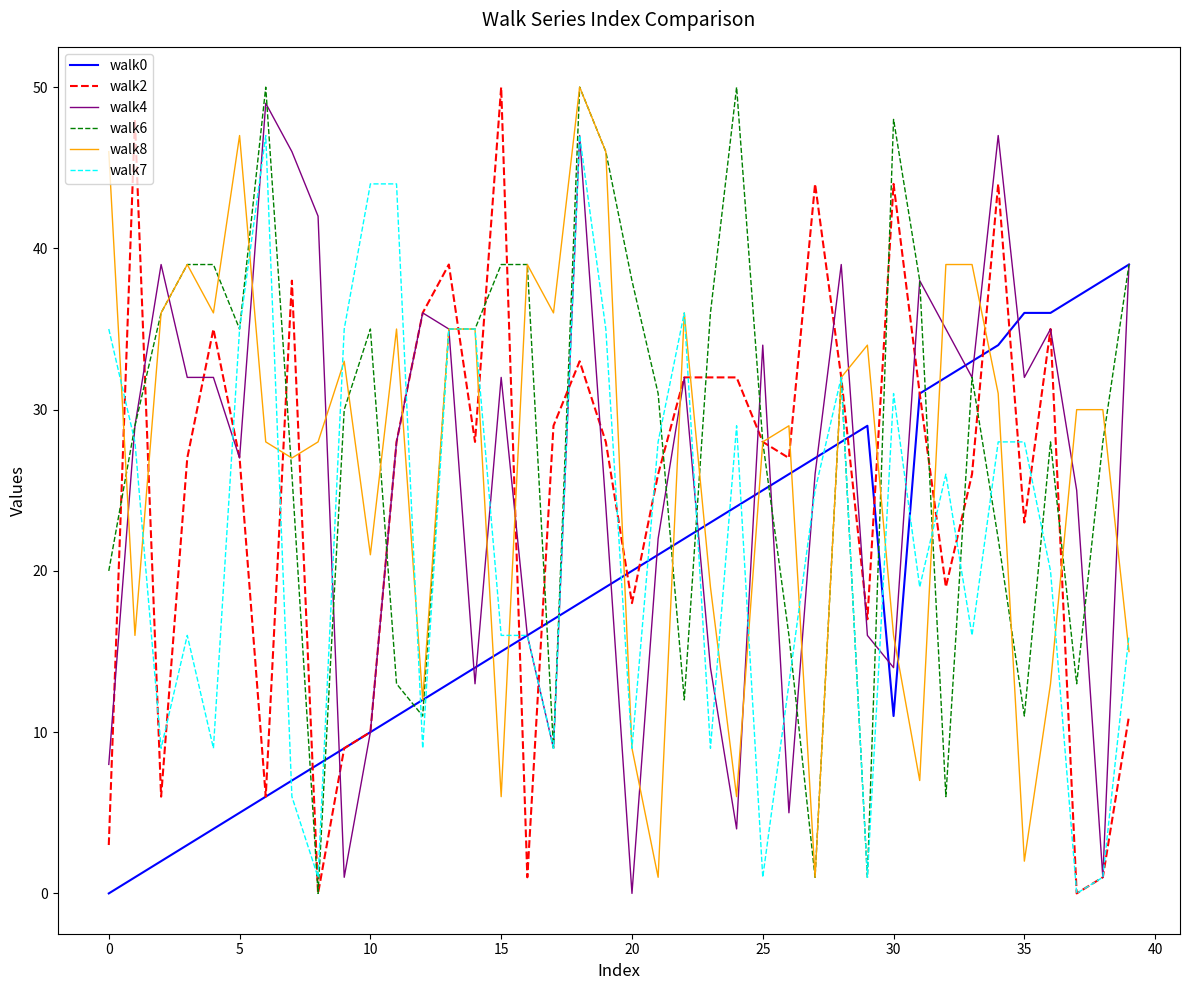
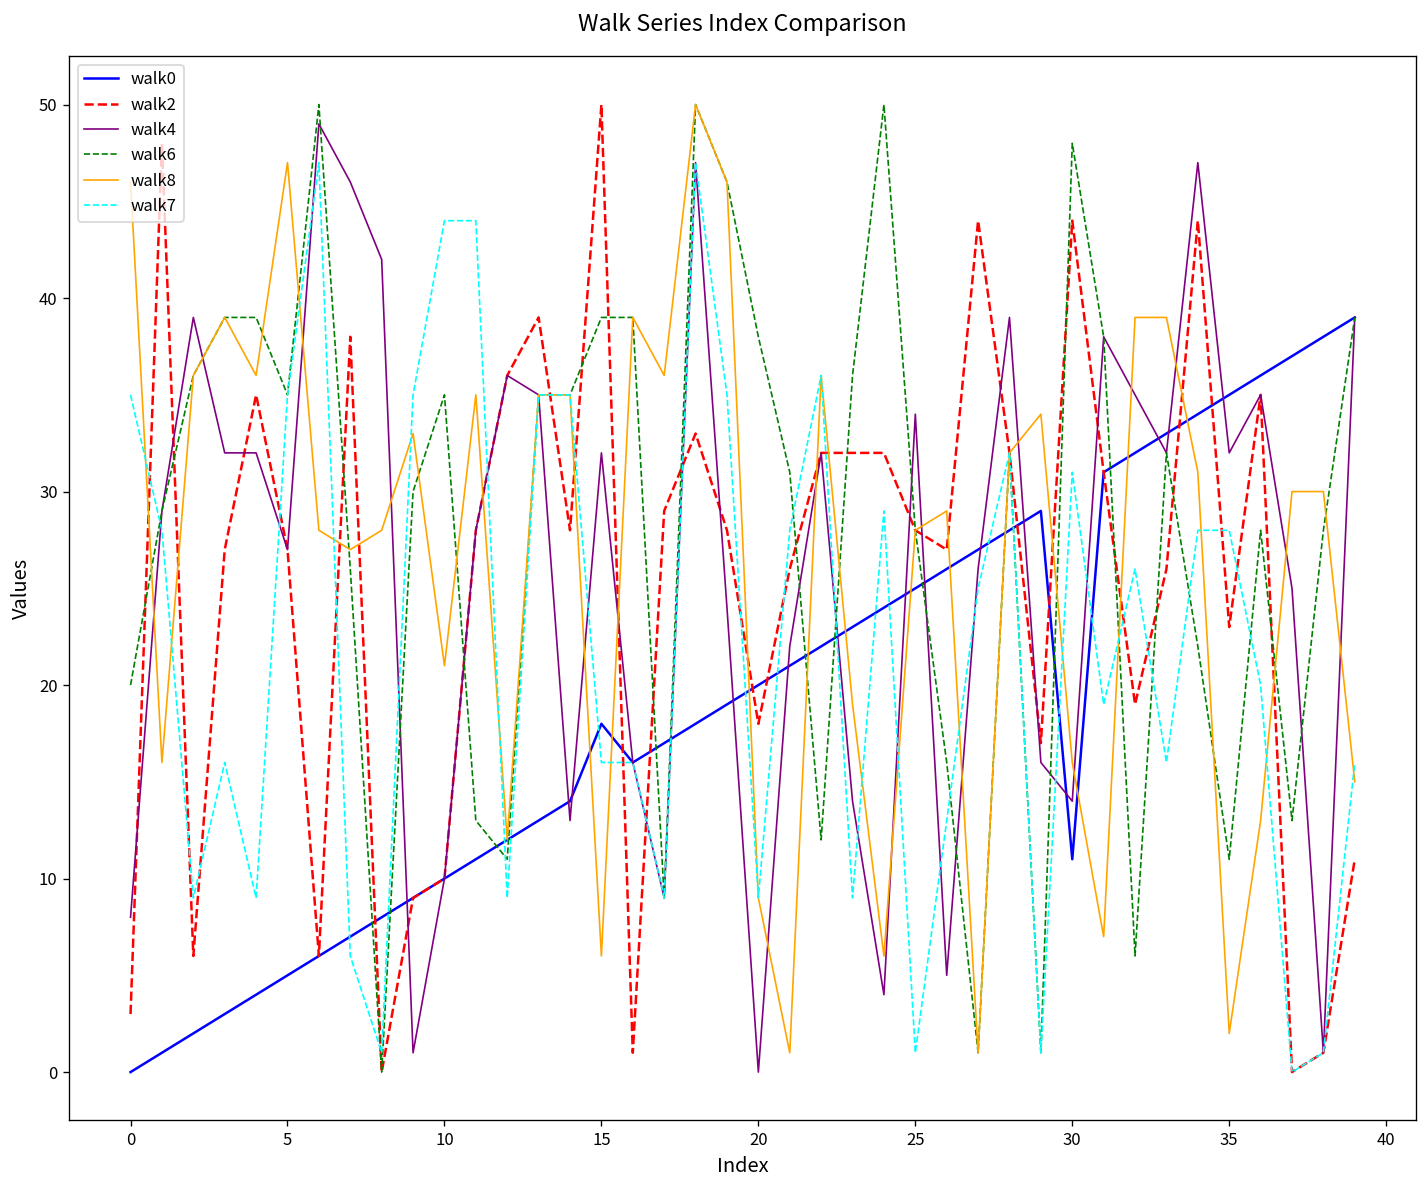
  {
    "walk0": {
      "0": 0,
      "5": 5,
-     "15": 15,
+     "15": 18,
      "20": 20,
      "25": 25,
      "30": 11,
-     "35": 36
+     "35": 35
    },
    "walk2": {
      "0": 3,
      "15": 50,
      "20": 18,
      "30": 44,
      "35": 23
    },
    "walk4": {
      "0": 8,
      "15": 32,
      "20": 0,
      "25": 34,
      "30": 14,
      "35": 32
    },
    "walk6": {
      "0": 20,
      "10": 35,
      "15": 39,
      "20": 38,
      "30": 48,
      "35": 11
    },
    "walk8": {
      "5": 47,
      "10": 21,
      "15": 6,
      "30": 16,
      "35": 2
    },
    "walk7": {
      "0": 35,
      "10": 44,
      "15": 16,
      "25": 1,
      "30": 31,
      "35": 28
    }
  }
